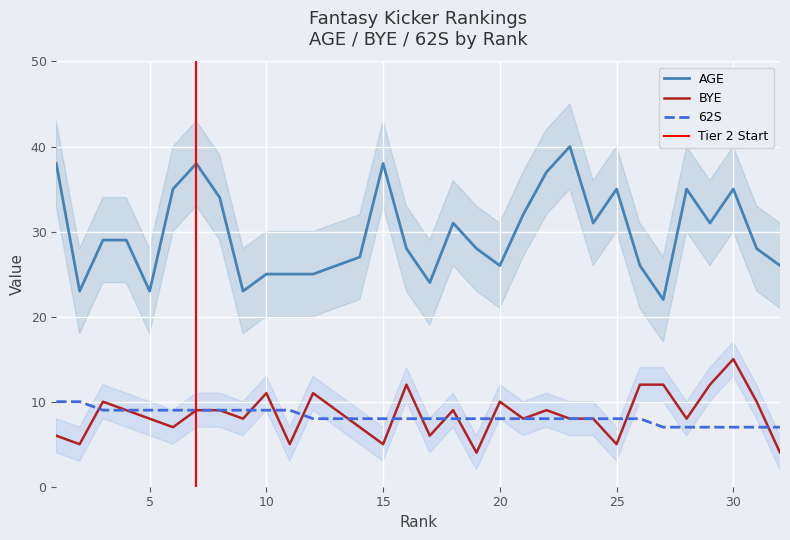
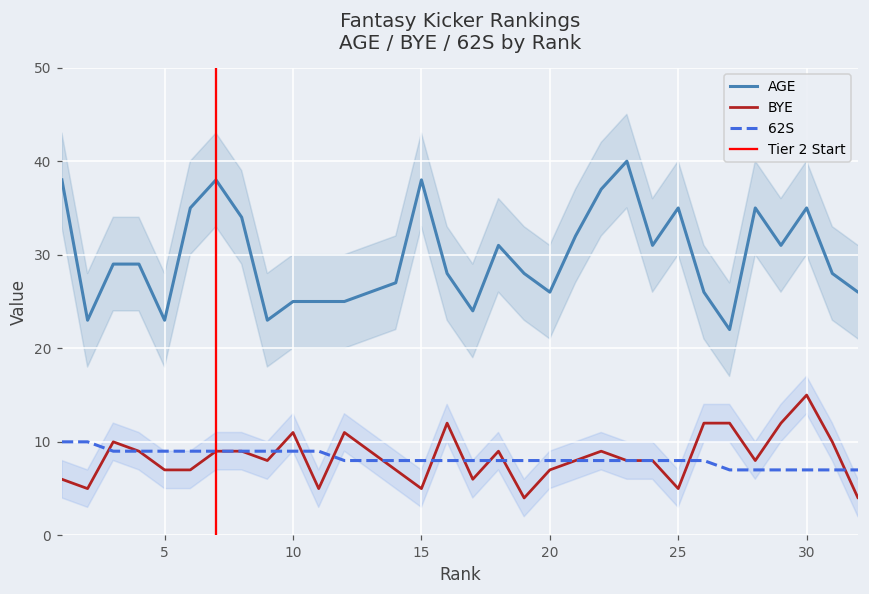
  {
    "BYE": {
-     "5": 8,
+     "5": 7,
      "10": 11,
      "15": 5,
-     "20": 10,
+     "20": 7,
      "25": 5,
      "30": 15
    }
  }
